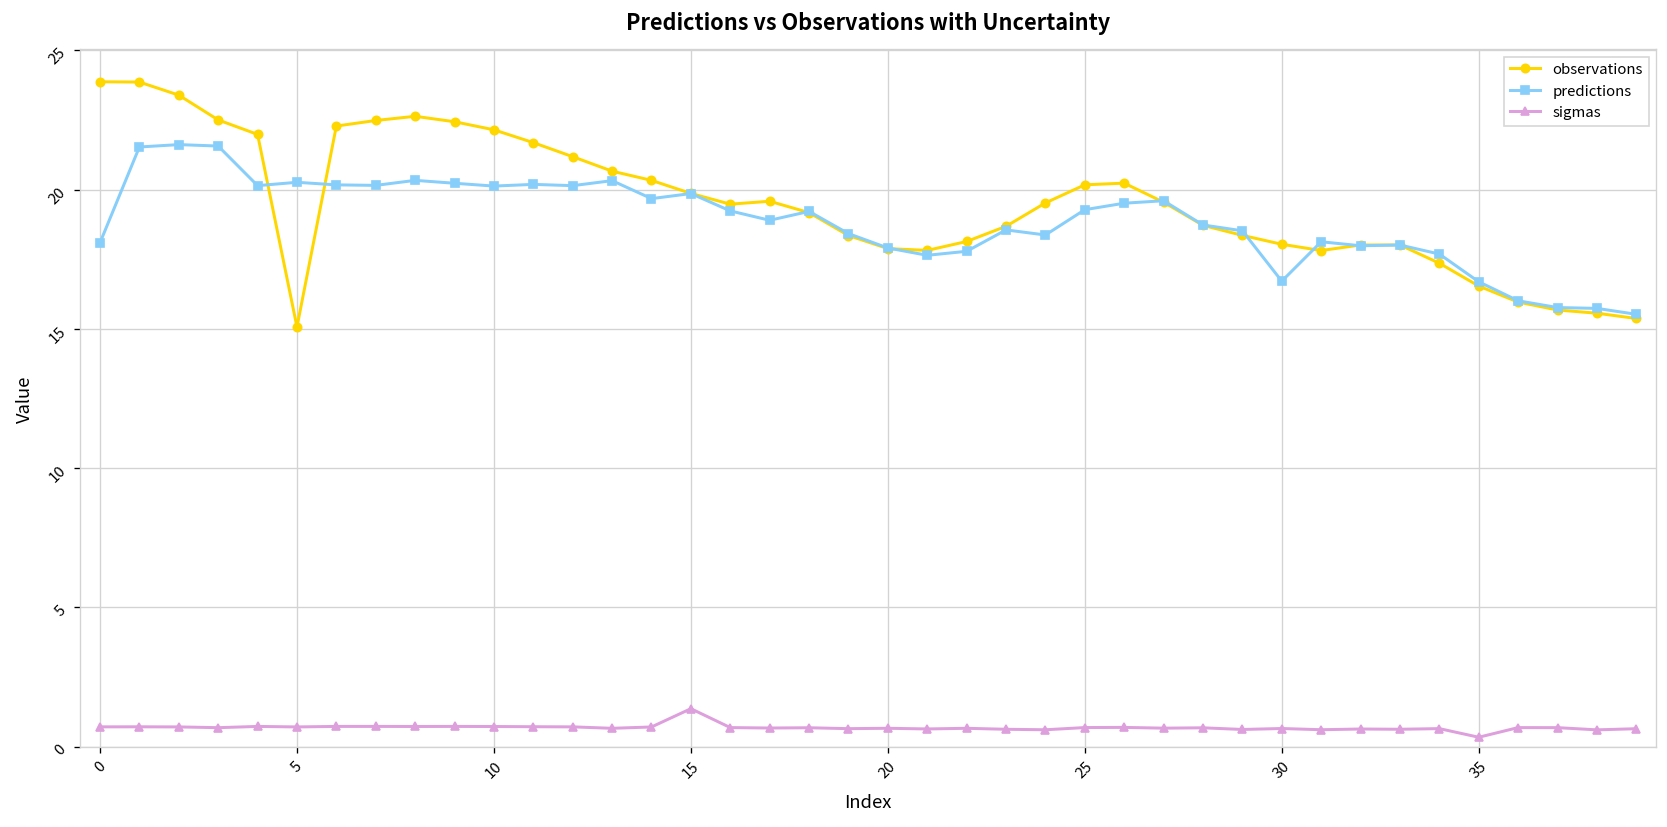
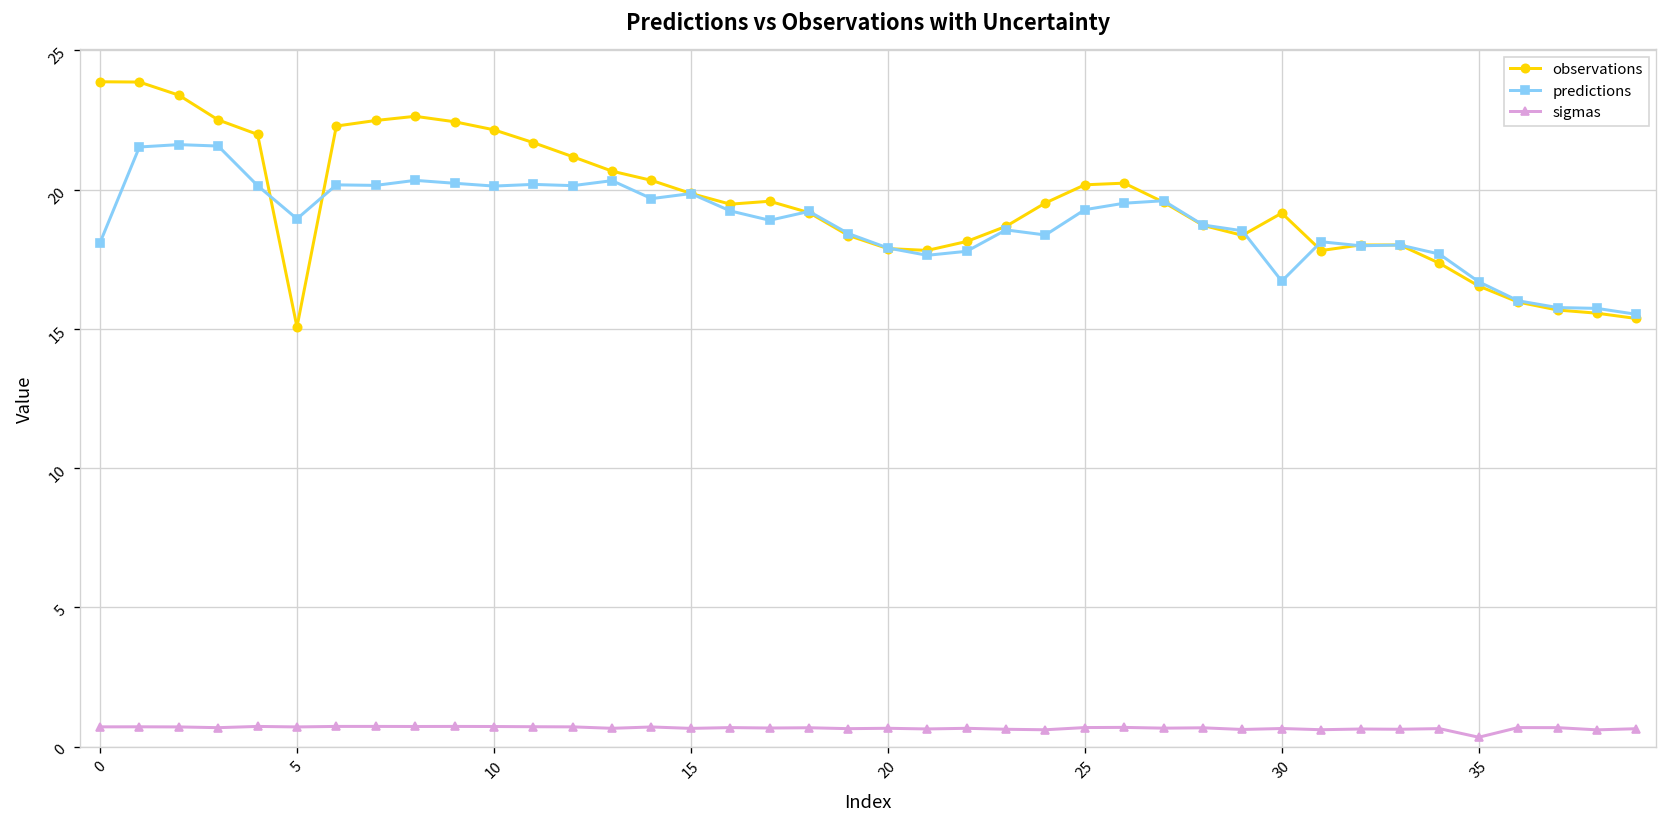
  {
    "observations": {
      "0": 23.9,
      "5": 15.1,
      "10": 22.2,
      "25": 20.2,
-     "30": 18.0,
+     "30": 19.2,
      "35": 16.5
    },
    "predictions": {
      "0": 18.1,
-     "5": 20.3,
+     "5": 19.0,
      "10": 20.1,
      "25": 19.3,
      "30": 16.7,
      "35": 16.7
    },
    "sigmas": {
      "0": 0.7,
      "5": 0.7,
      "10": 0.7,
-     "15": 1.4,
+     "15": 0.7,
      "20": 0.7,
      "25": 0.7,
      "30": 0.7,
      "35": 0.3
    }
  }
